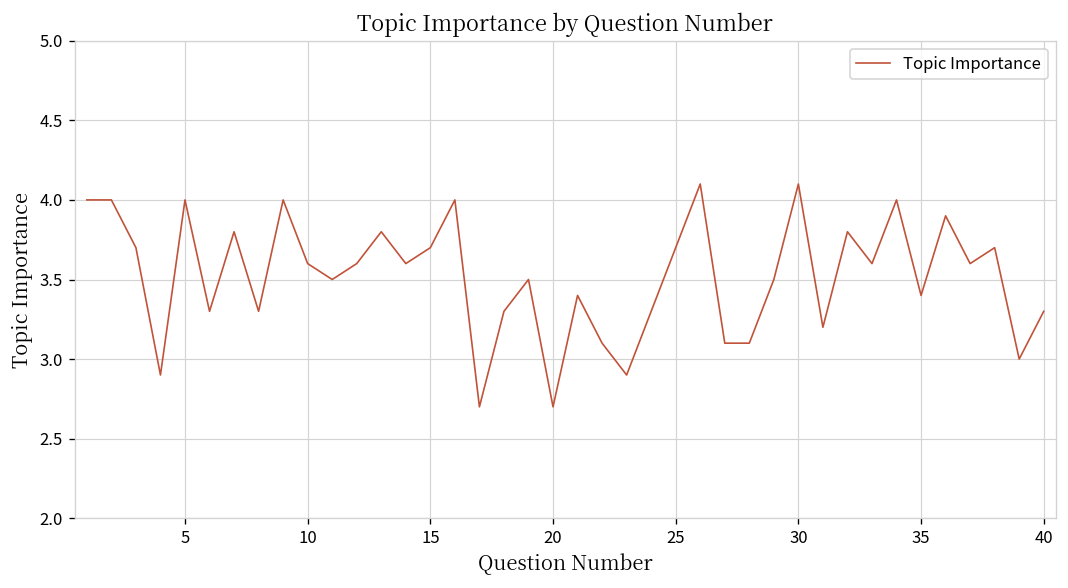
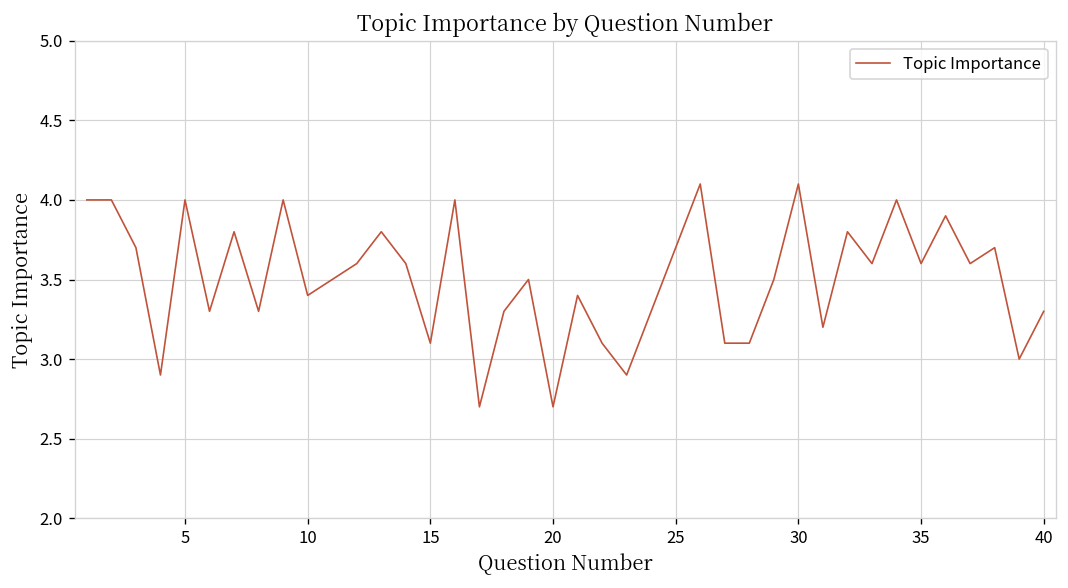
  {
    "5": 4.0,
-   "10": 3.6,
-   "15": 3.7,
+   "10": 3.4,
+   "15": 3.1,
    "20": 2.7,
    "25": 3.7,
    "30": 4.1,
-   "35": 3.4,
+   "35": 3.6,
    "40": 3.3
  }
